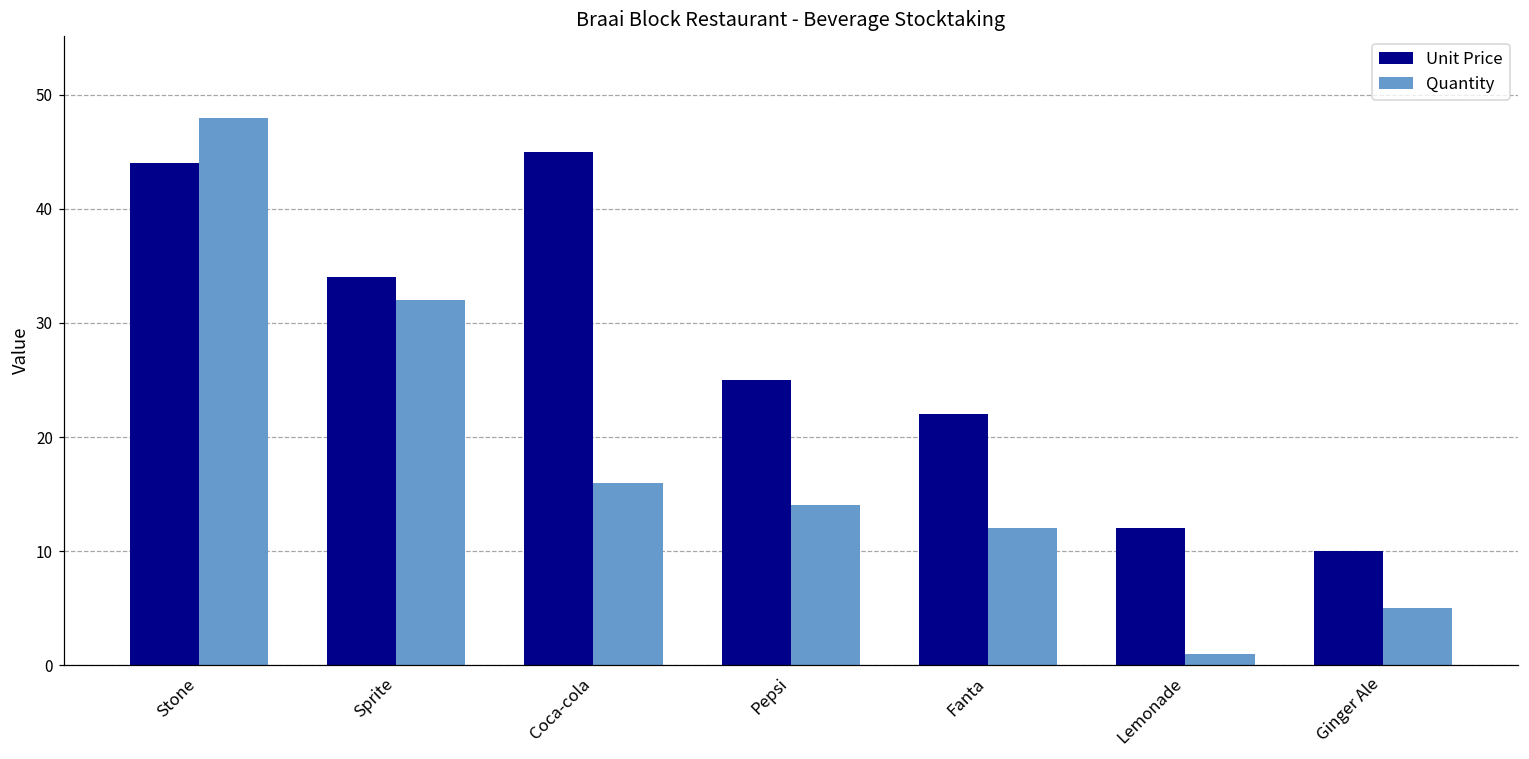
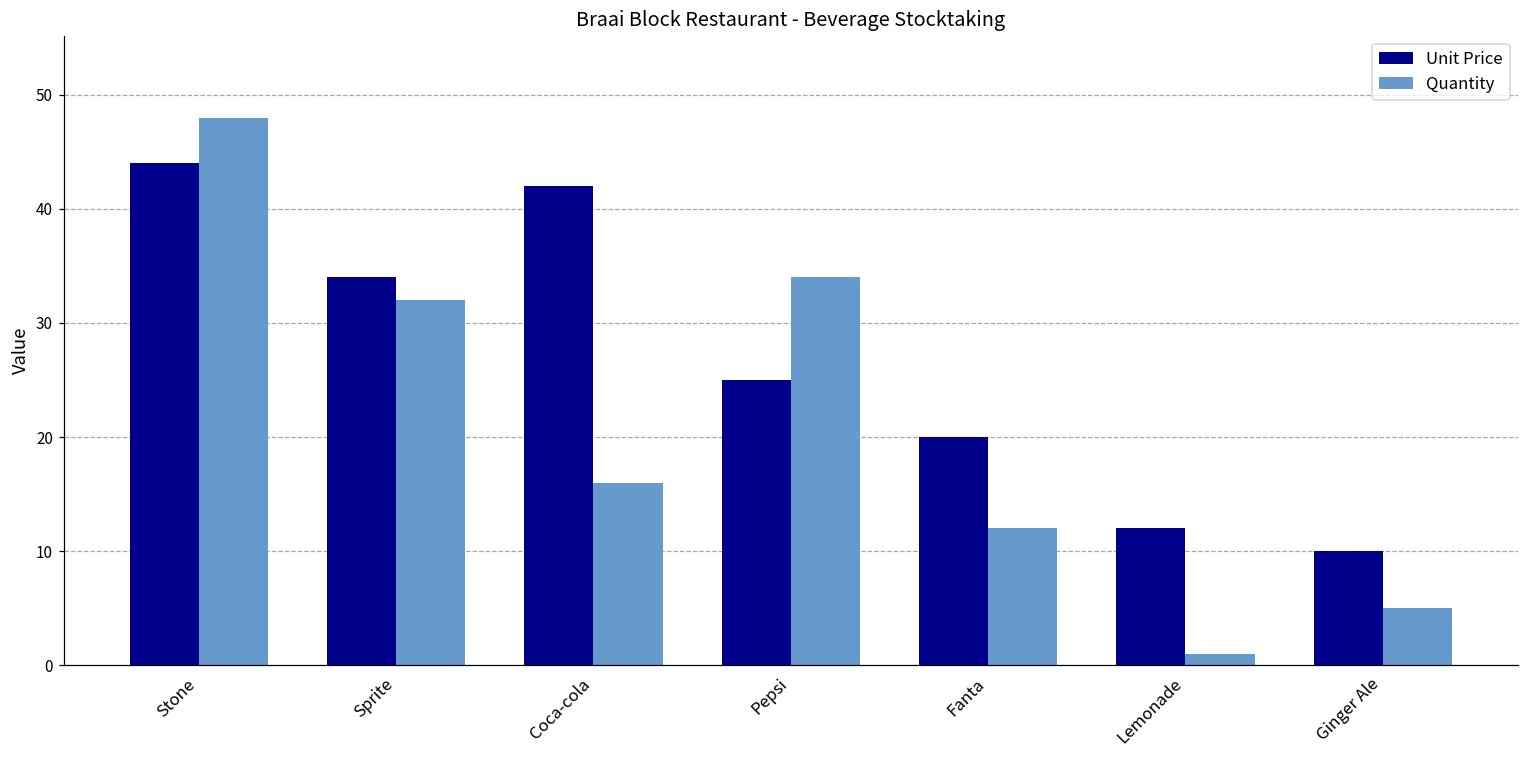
  {
    "Unit Price": {
      "Stone": 44,
      "Sprite": 34,
-     "Coca-cola": 45,
+     "Coca-cola": 42,
      "Pepsi": 25,
-     "Fanta": 22,
+     "Fanta": 20,
      "Lemonade": 12,
      "Ginger Ale": 10
    },
    "Quantity": {
      "Stone": 48,
      "Sprite": 32,
      "Coca-cola": 16,
-     "Pepsi": 14,
+     "Pepsi": 34,
      "Fanta": 12,
      "Lemonade": 1,
      "Ginger Ale": 5
    }
  }
